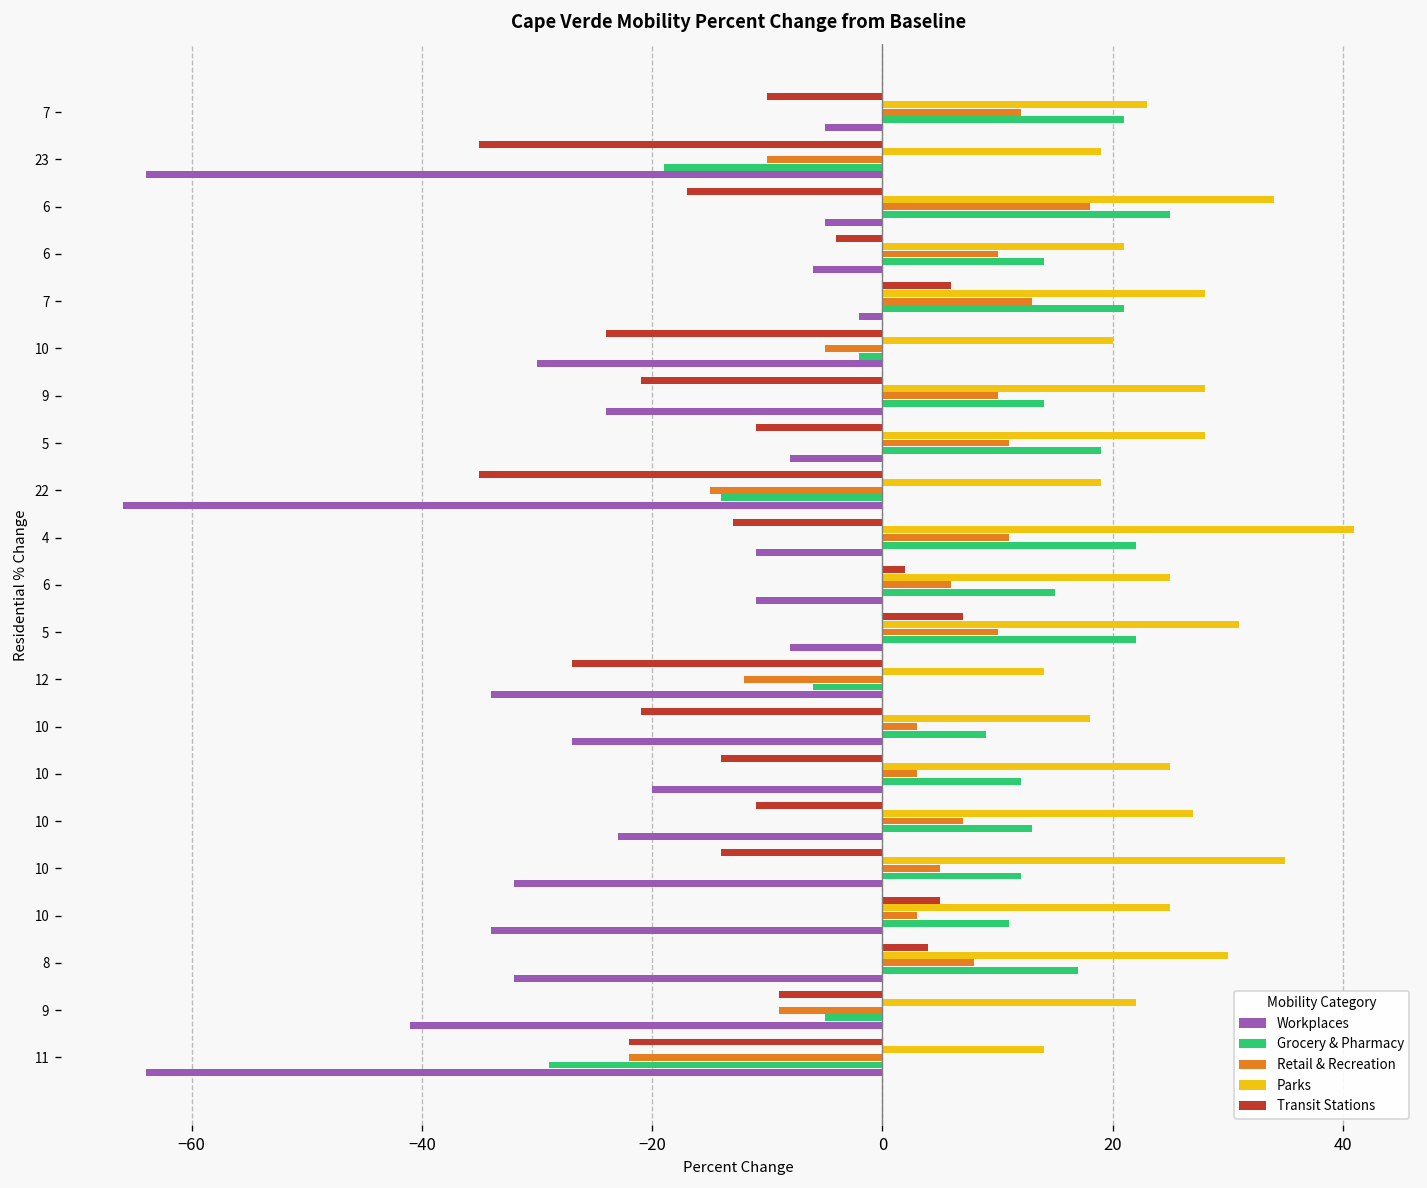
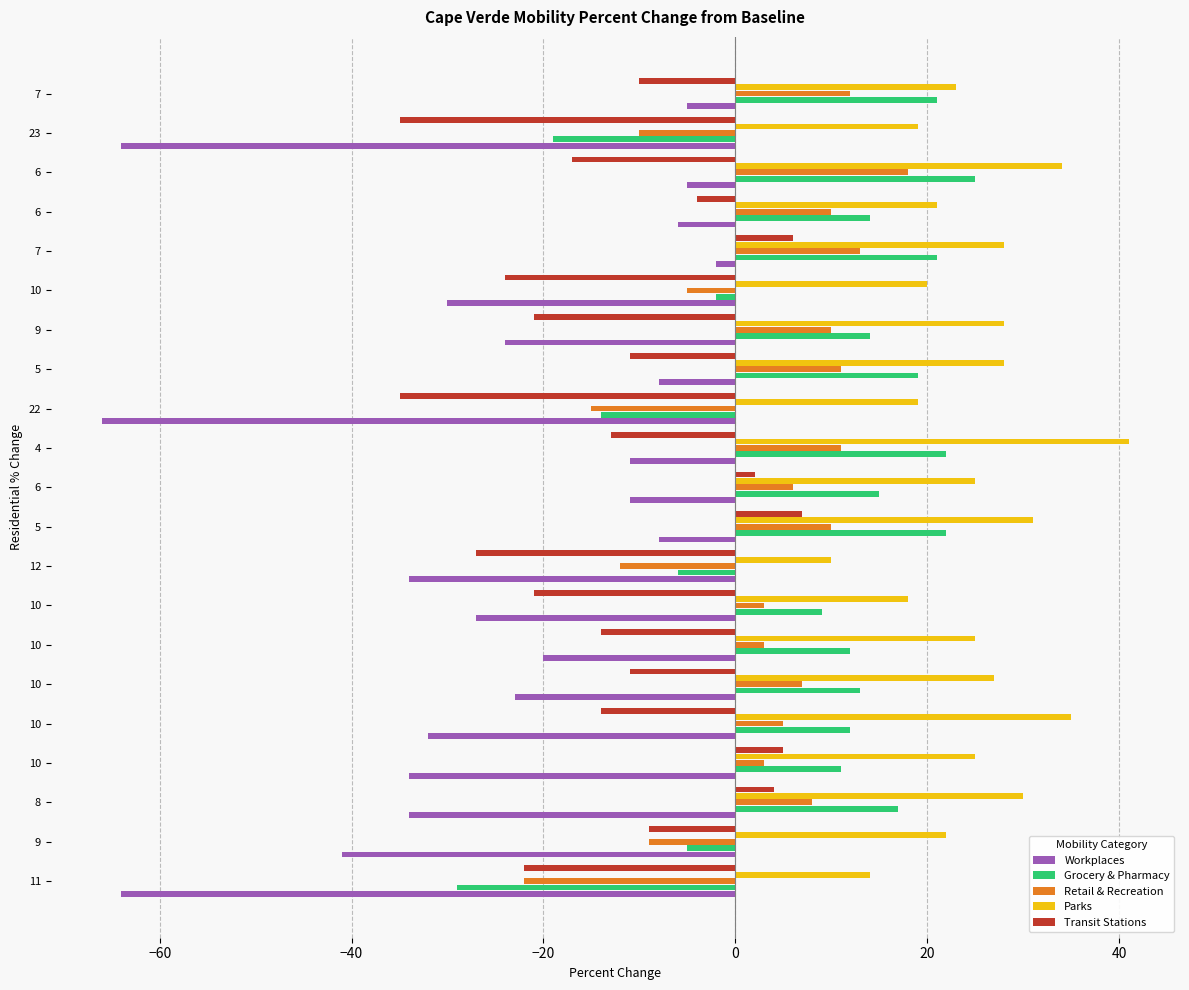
  {
    "Workplaces": {
      "23": -64,
      "22": -66,
      "4": -11,
      "12": -34,
-     "8": -32,
+     "8": -34,
      "11": -64
    },
    "Grocery & Pharmacy": {
      "23": -19,
      "22": -14,
      "4": 22,
      "12": -6,
      "8": 17,
      "11": -29
    },
    "Retail & Recreation": {
      "23": -10,
      "22": -15,
      "4": 11,
      "12": -12,
      "8": 8,
      "11": -22
    },
    "Parks": {
      "23": 19,
      "22": 19,
      "4": 41,
-     "12": 14,
+     "12": 10,
      "8": 30,
      "11": 14
    },
    "Transit Stations": {
      "23": -35,
      "22": -35,
      "4": -13,
      "12": -27,
      "8": 4,
      "11": -22
    }
  }
